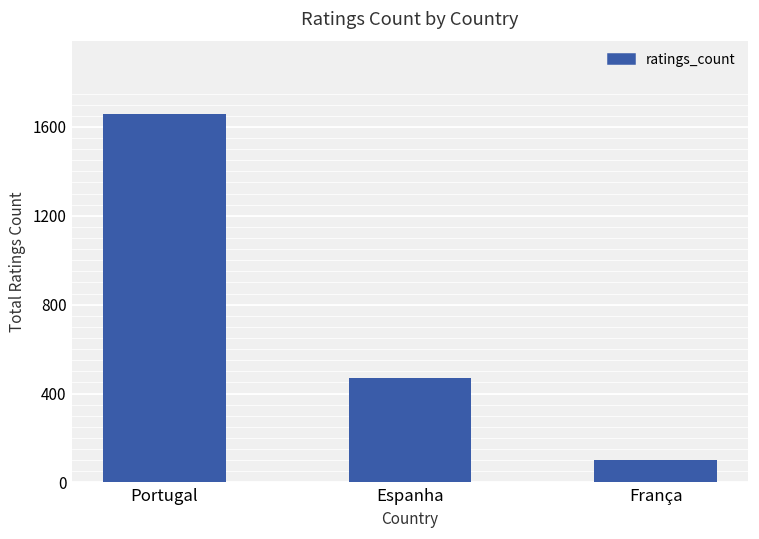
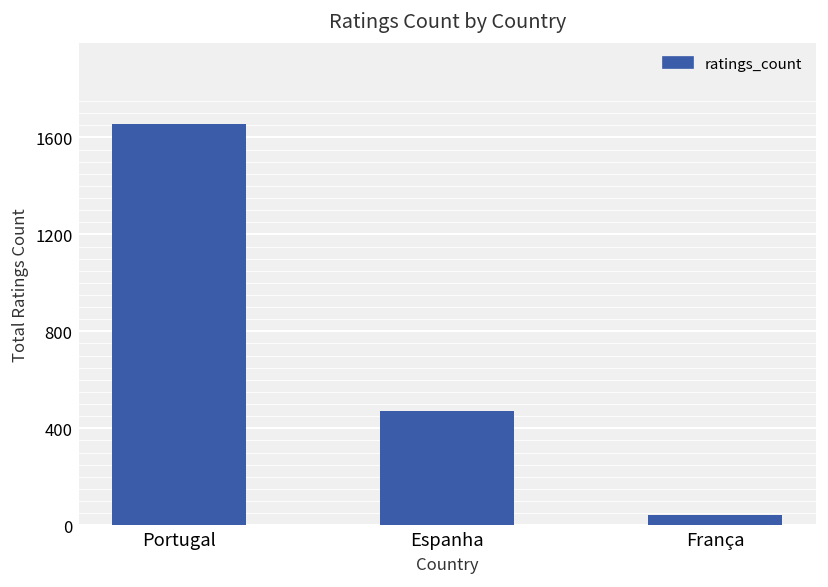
  {
    "Portugal": 1660,
    "Espanha": 470,
-   "França": 100
+   "França": 40
  }
